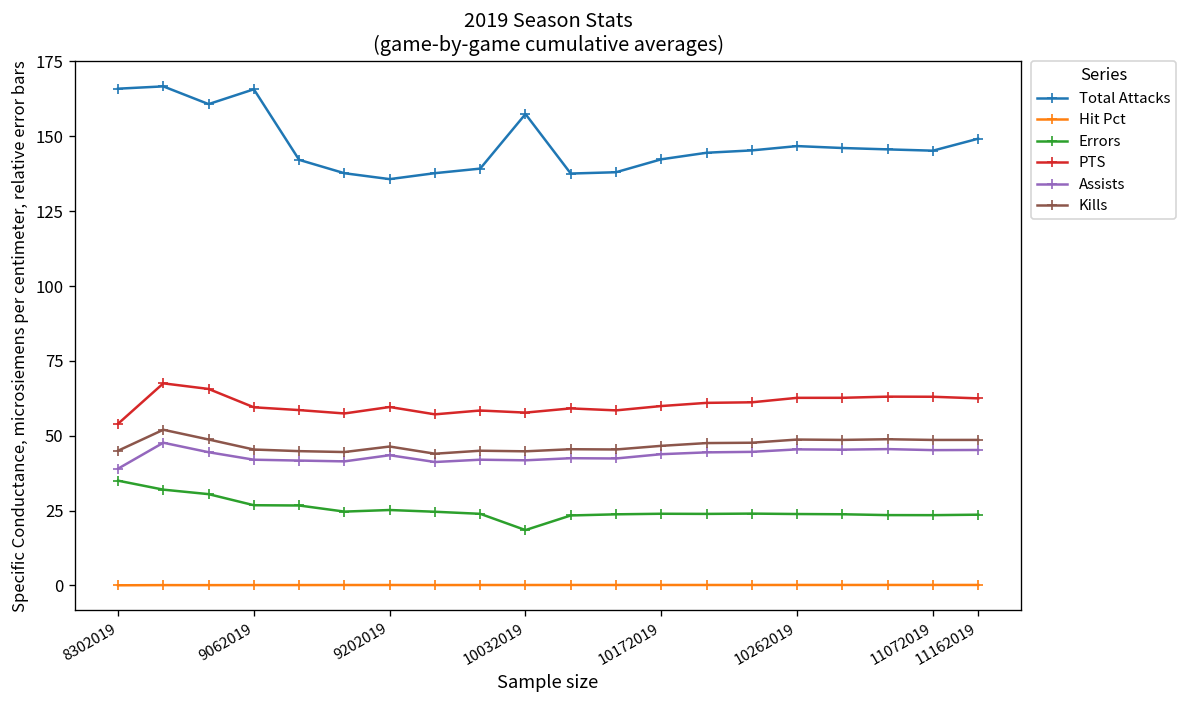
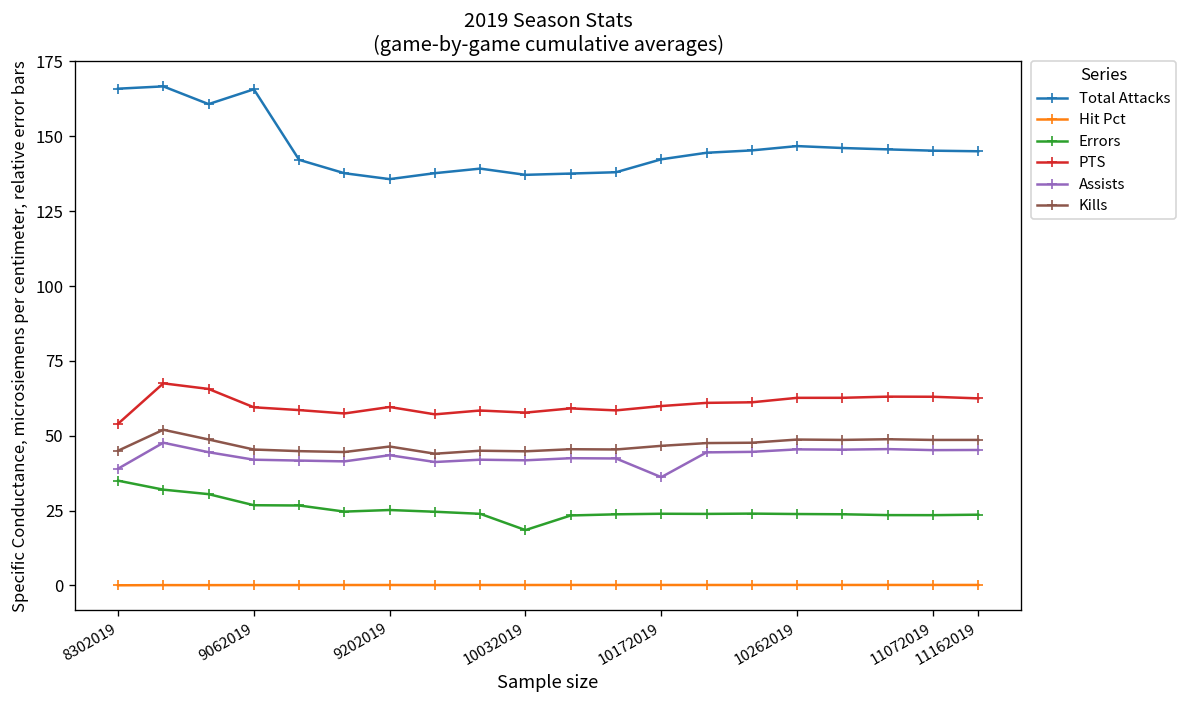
  {
    "Total Attacks": {
      "8302019": 166,
      "9062019": 166,
      "9202019": 136,
-     "10032019": 157,
+     "10032019": 137,
      "10172019": 142,
      "10262019": 147,
      "11072019": 145,
-     "11162019": 149
+     "11162019": 145
    },
    "Hit Pct": {
      "8302019": 0,
      "9062019": 0,
      "9202019": 0,
      "10032019": 0,
      "10172019": 0,
      "10262019": 0,
      "11072019": 0,
      "11162019": 0
    },
    "Errors": {
      "8302019": 35,
      "9062019": 27,
      "9202019": 25,
      "10032019": 19,
      "10172019": 24,
      "10262019": 24,
      "11072019": 23,
      "11162019": 24
    },
    "PTS": {
      "8302019": 54,
      "9062019": 60,
      "9202019": 60,
      "10032019": 58,
      "10172019": 60,
      "10262019": 63,
      "11072019": 63,
      "11162019": 62
    },
    "Assists": {
      "8302019": 39,
      "9062019": 42,
      "9202019": 44,
      "10032019": 42,
-     "10172019": 44,
+     "10172019": 36,
      "10262019": 45,
      "11072019": 45,
      "11162019": 45
    },
    "Kills": {
      "8302019": 45,
      "9062019": 45,
      "9202019": 46,
      "10032019": 45,
      "10172019": 47,
      "10262019": 49,
      "11072019": 49,
      "11162019": 49
    }
  }
